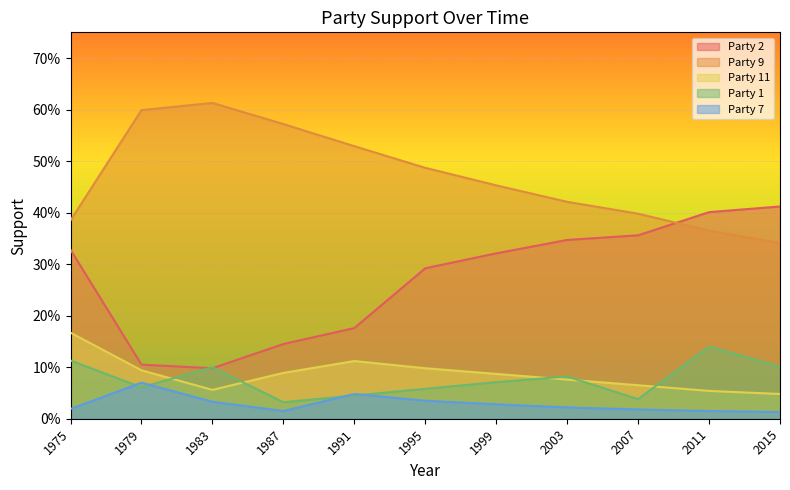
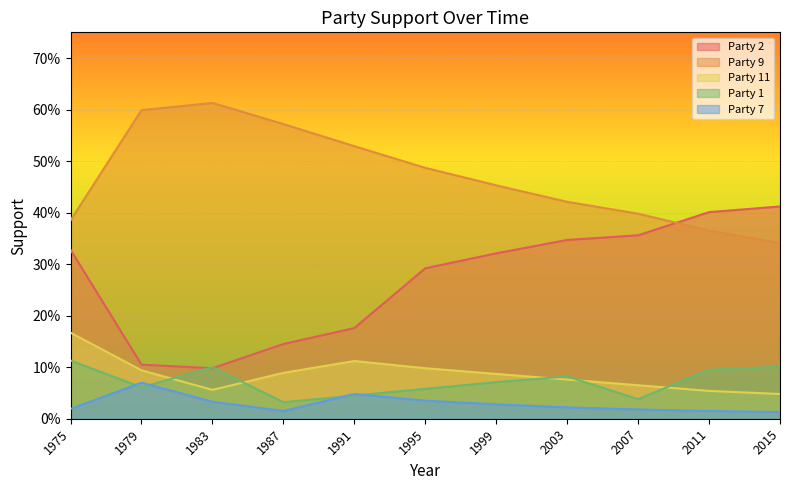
  {
    "Party 1": {
      "1975": "11%",
      "1979": "6%",
      "1987": "3%",
      "1995": "6%",
      "1999": "7%",
      "2003": "8%",
      "2007": "4%",
-     "2011": "14%",
+     "2011": "10%",
      "2015": "10%"
    },
    "Party 7": {
      "1975": "2%",
      "1979": "7%",
      "1983": "3%",
      "1987": "2%",
      "1995": "4%",
      "1999": "3%",
      "2003": "2%",
      "2007": "2%",
      "2011": "2%",
      "2015": "1%"
    }
  }
